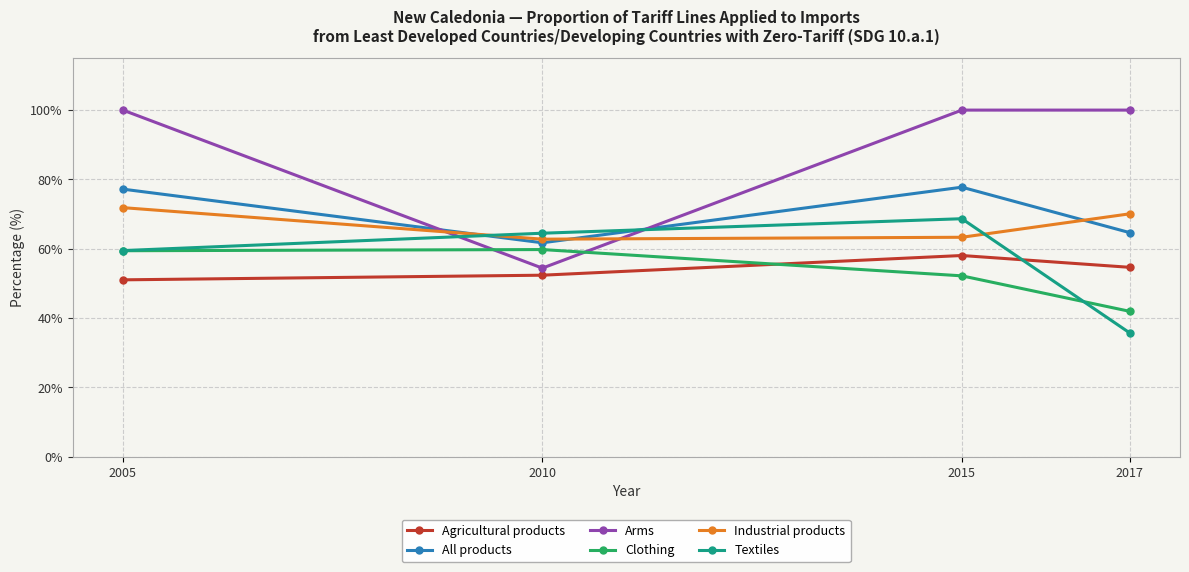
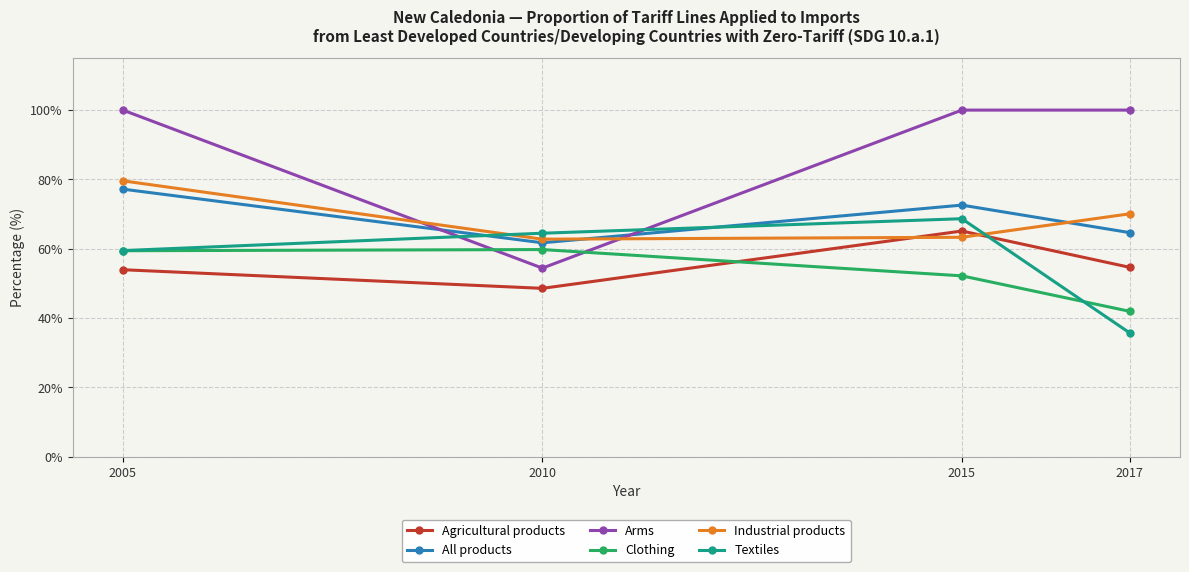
  {
    "Agricultural products": {
-     "2005": "51%",
-     "2010": "52%",
-     "2015": "58%",
+     "2005": "54%",
+     "2010": "49%",
+     "2015": "65%",
      "2017": "55%"
    },
    "All products": {
      "2005": "77%",
      "2010": "62%",
-     "2015": "78%",
+     "2015": "73%",
      "2017": "65%"
    },
    "Arms": {
      "2005": "100%",
      "2010": "54%",
      "2015": "100%",
      "2017": "100%"
    },
    "Industrial products": {
-     "2005": "72%",
+     "2005": "80%",
      "2010": "63%",
      "2015": "63%",
      "2017": "70%"
    }
  }
